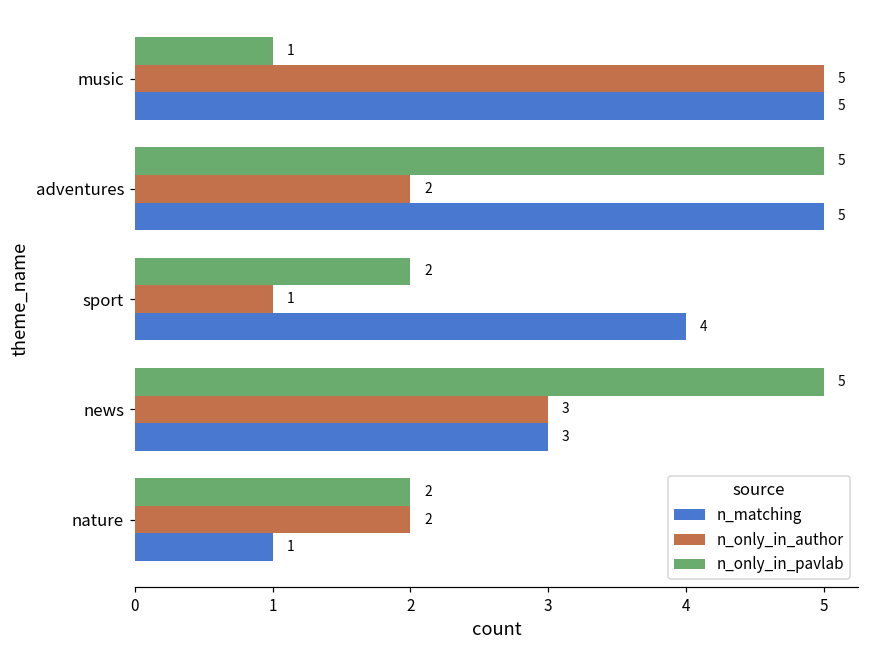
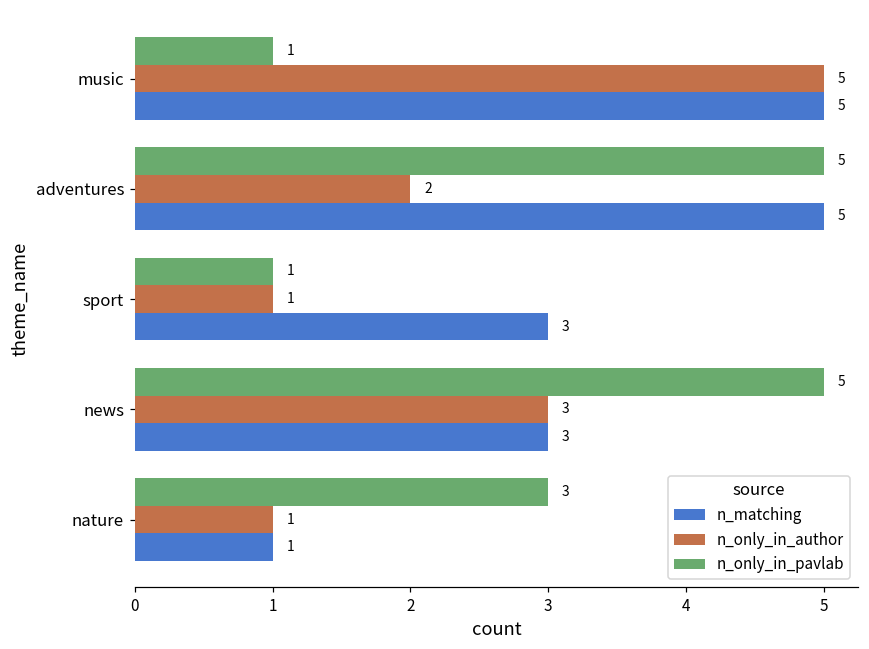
  {
    "n_matching": {
      "music": 5,
      "adventures": 5,
-     "sport": 4,
+     "sport": 3,
      "news": 3,
      "nature": 1
    },
    "n_only_in_author": {
      "music": 5,
      "adventures": 2,
      "sport": 1,
      "news": 3,
-     "nature": 2
+     "nature": 1
    },
    "n_only_in_pavlab": {
      "music": 1,
      "adventures": 5,
-     "sport": 2,
+     "sport": 1,
      "news": 5,
-     "nature": 2
+     "nature": 3
    }
  }
